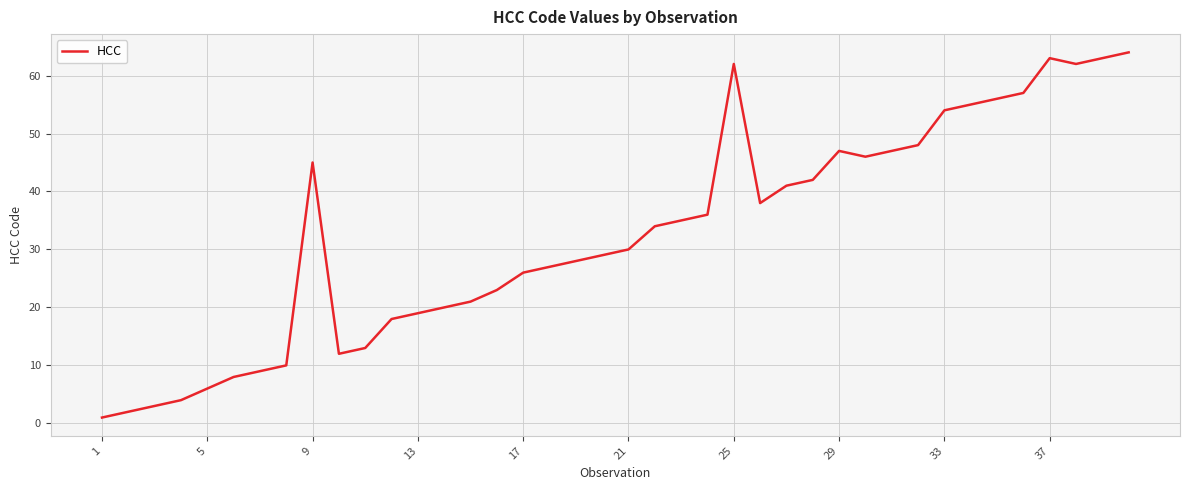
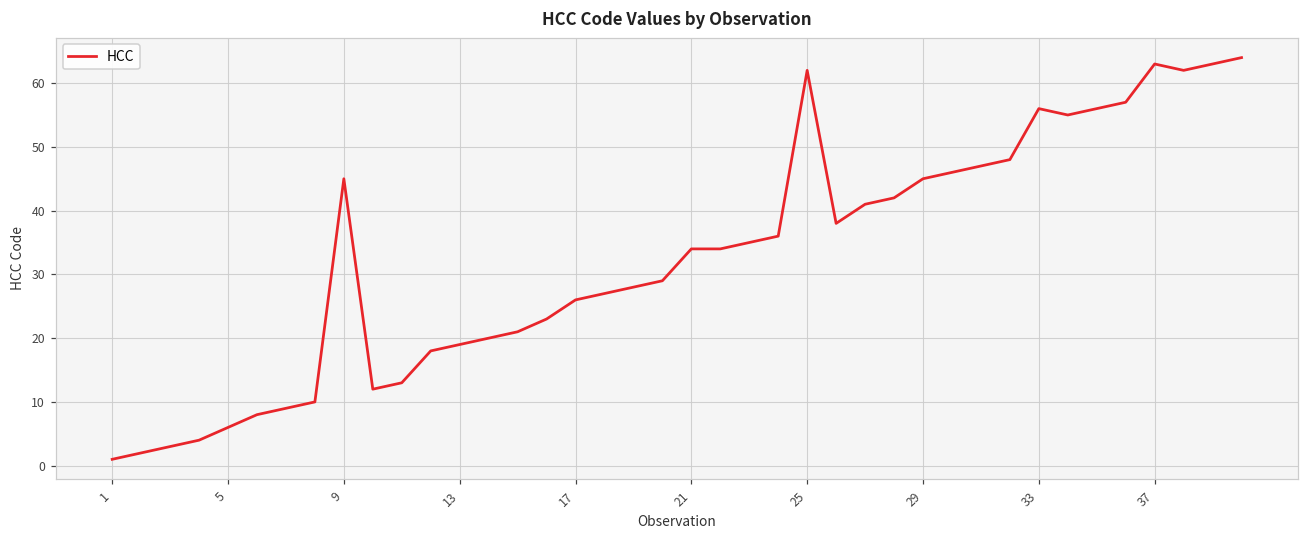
  {
    "1": 1,
    "5": 6,
    "9": 45,
    "13": 19,
    "17": 26,
-   "21": 30,
+   "21": 34,
    "25": 62,
-   "29": 47,
-   "33": 54,
+   "29": 45,
+   "33": 56,
    "37": 63
  }
